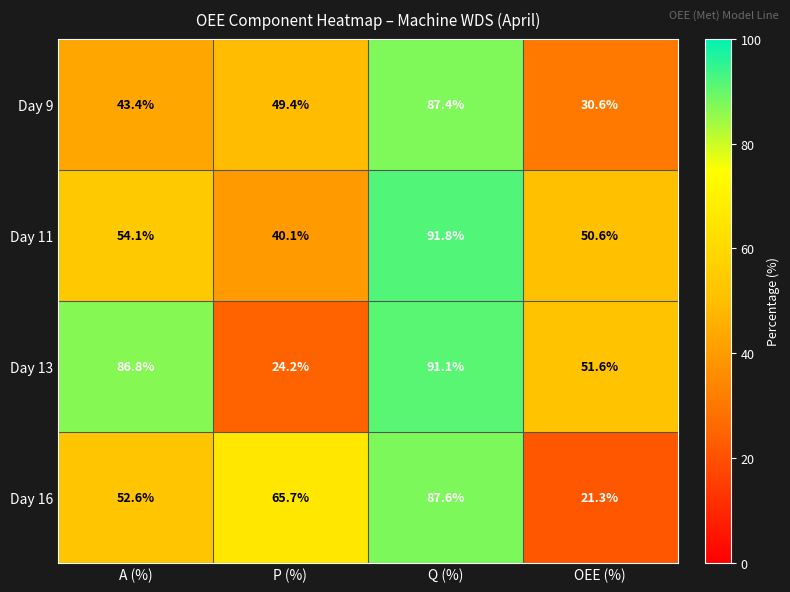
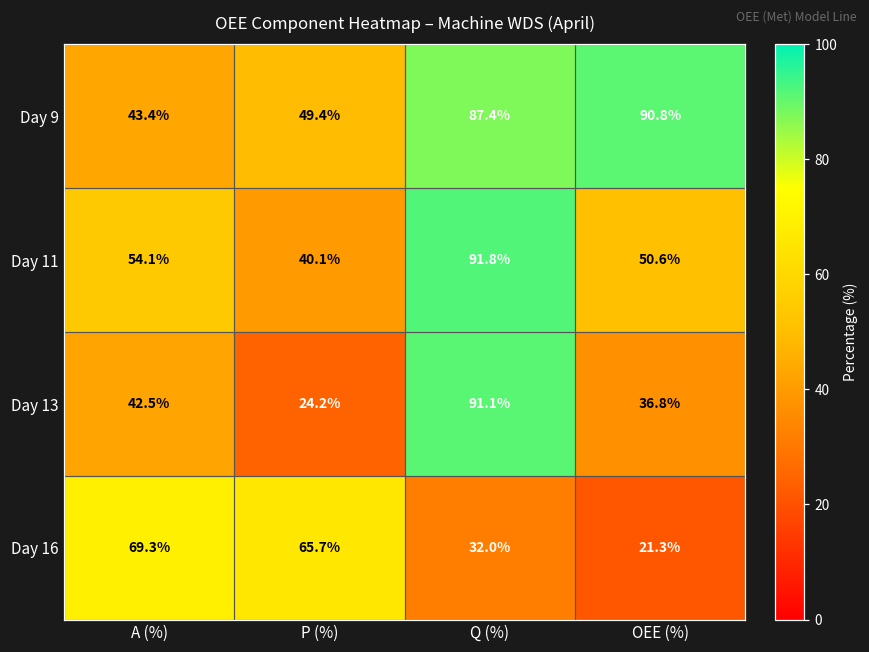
  {
    "Day 9": {
      "A (%)": "43.4%",
      "P (%)": "49.4%",
      "Q (%)": "87.4%",
-     "OEE (%)": "30.6%"
+     "OEE (%)": "90.8%"
    },
    "Day 11": {
      "A (%)": "54.1%",
      "P (%)": "40.1%",
      "Q (%)": "91.8%",
      "OEE (%)": "50.6%"
    },
    "Day 13": {
-     "A (%)": "86.8%",
+     "A (%)": "42.5%",
      "P (%)": "24.2%",
      "Q (%)": "91.1%",
-     "OEE (%)": "51.6%"
+     "OEE (%)": "36.8%"
    },
    "Day 16": {
-     "A (%)": "52.6%",
+     "A (%)": "69.3%",
      "P (%)": "65.7%",
-     "Q (%)": "87.6%",
+     "Q (%)": "32.0%",
      "OEE (%)": "21.3%"
    }
  }
